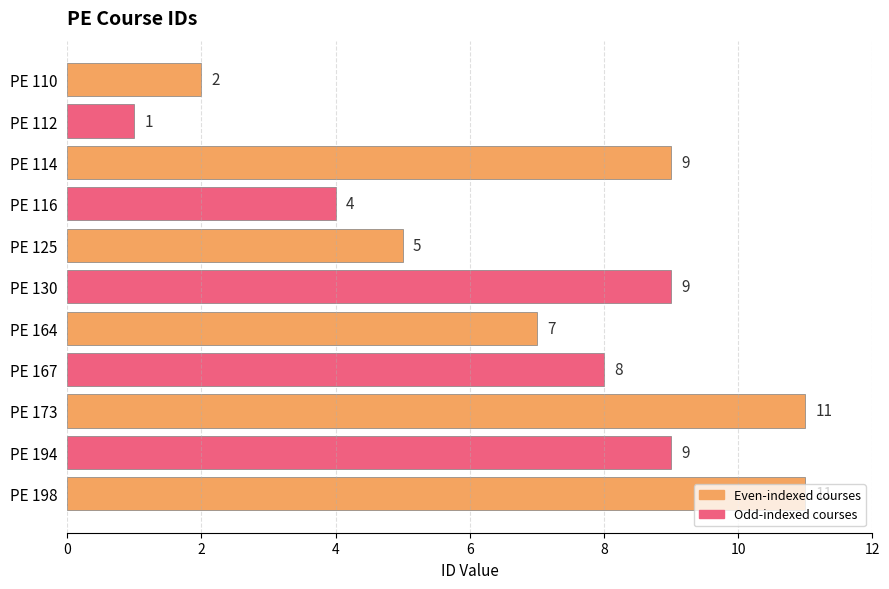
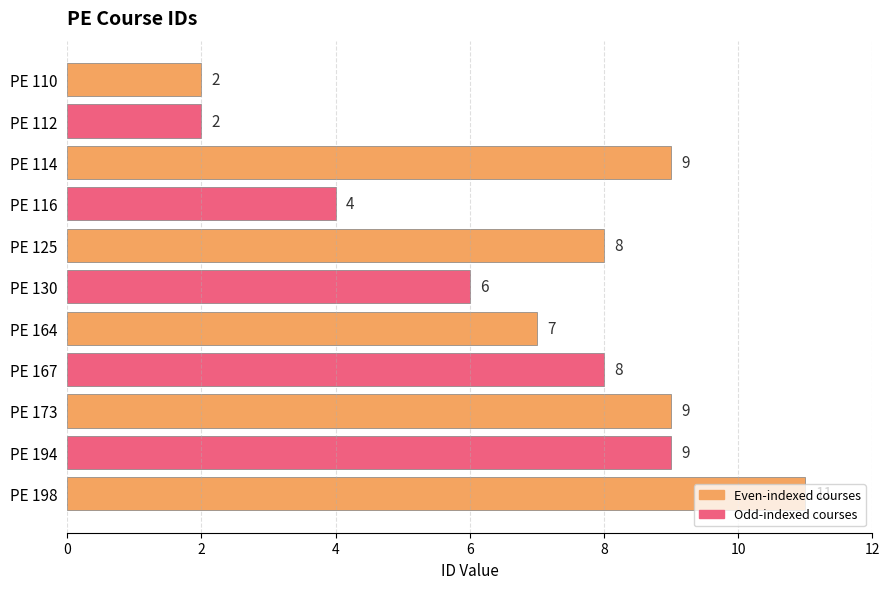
  {
    "PE 110": 2,
-   "PE 112": 1,
+   "PE 112": 2,
    "PE 114": 9,
    "PE 116": 4,
-   "PE 125": 5,
-   "PE 130": 9,
+   "PE 125": 8,
+   "PE 130": 6,
    "PE 164": 7,
    "PE 167": 8,
-   "PE 173": 11,
+   "PE 173": 9,
    "PE 194": 9
  }
